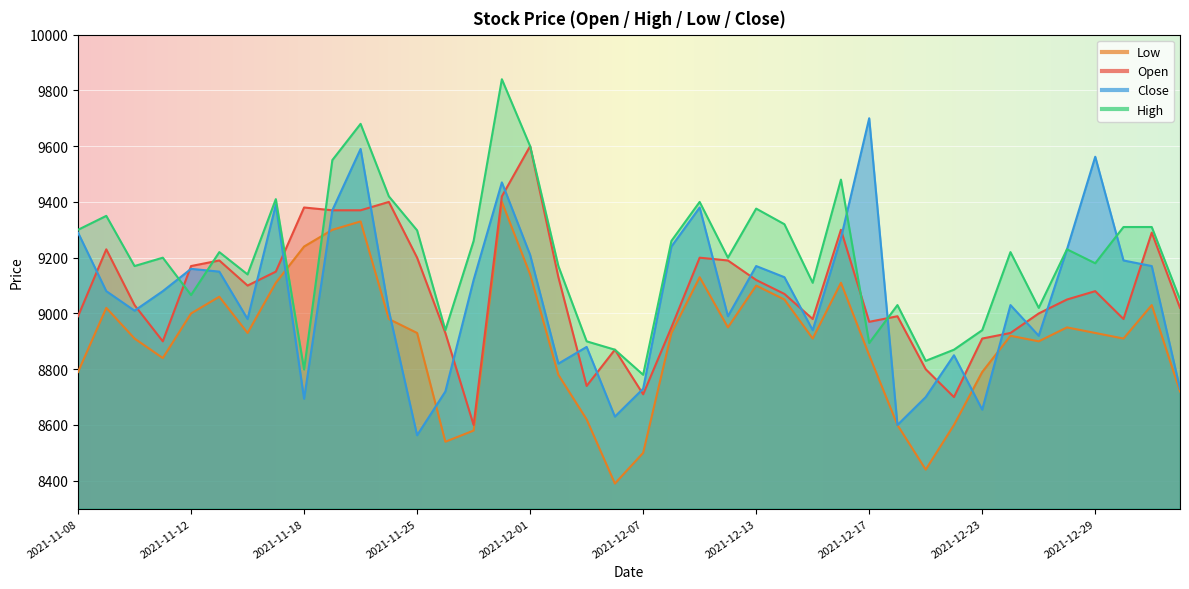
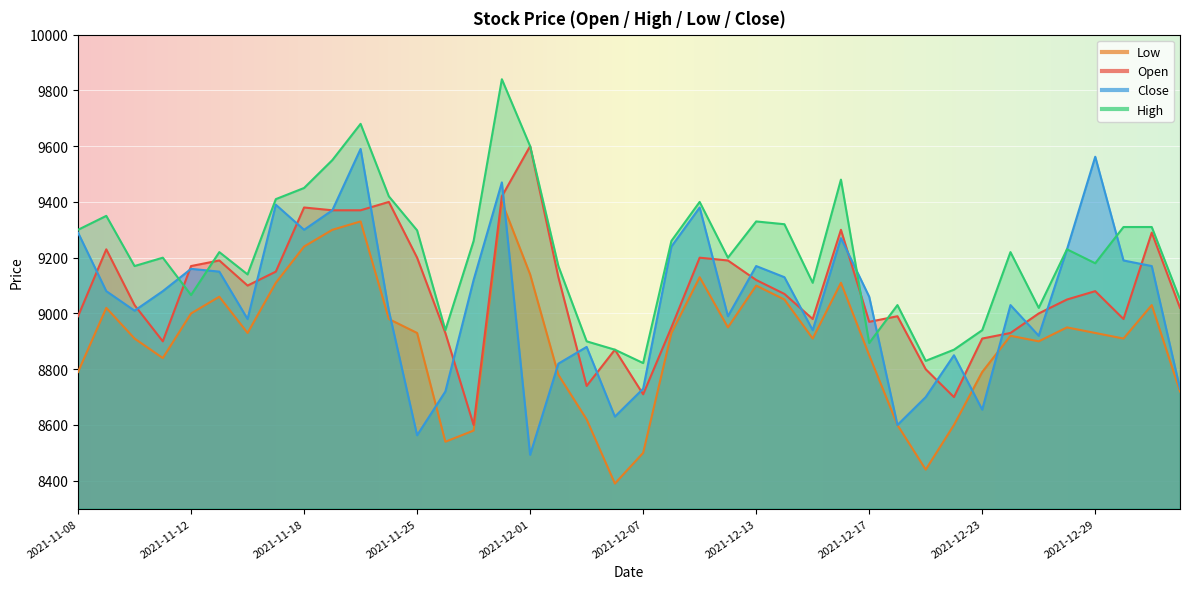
  {
    "Close": {
      "2021-11-08": 9290,
      "2021-11-12": 9160,
-     "2021-11-18": 8690,
+     "2021-11-18": 9300,
      "2021-11-25": 8560,
-     "2021-12-01": 9210,
+     "2021-12-01": 8490,
      "2021-12-07": 8730,
      "2021-12-13": 9170,
-     "2021-12-17": 9700,
+     "2021-12-17": 9060,
      "2021-12-23": 8660,
      "2021-12-29": 9560
    },
    "High": {
      "2021-11-08": 9300,
      "2021-11-12": 9070,
-     "2021-11-18": 8800,
+     "2021-11-18": 9450,
      "2021-11-25": 9300,
-     "2021-12-07": 8780,
-     "2021-12-13": 9380,
+     "2021-12-07": 8820,
+     "2021-12-13": 9330,
      "2021-12-17": 8890,
      "2021-12-23": 8940,
      "2021-12-29": 9180
    }
  }
